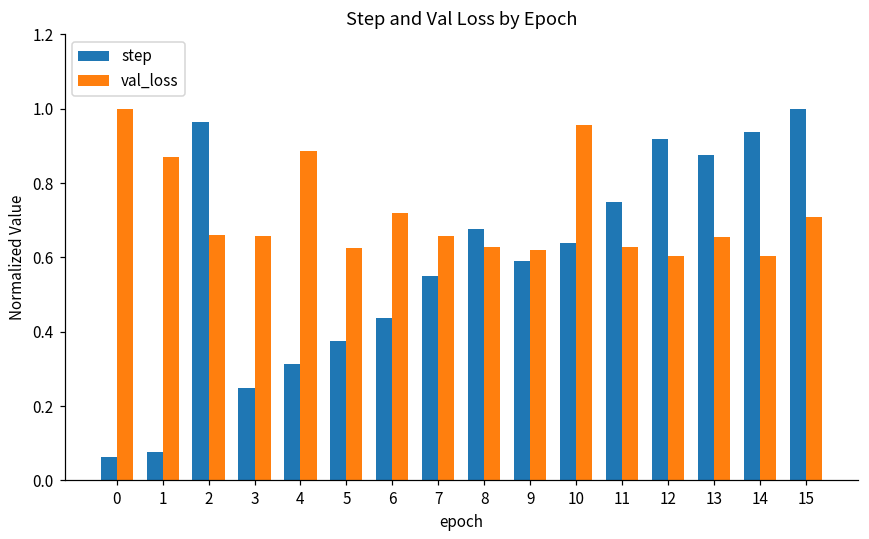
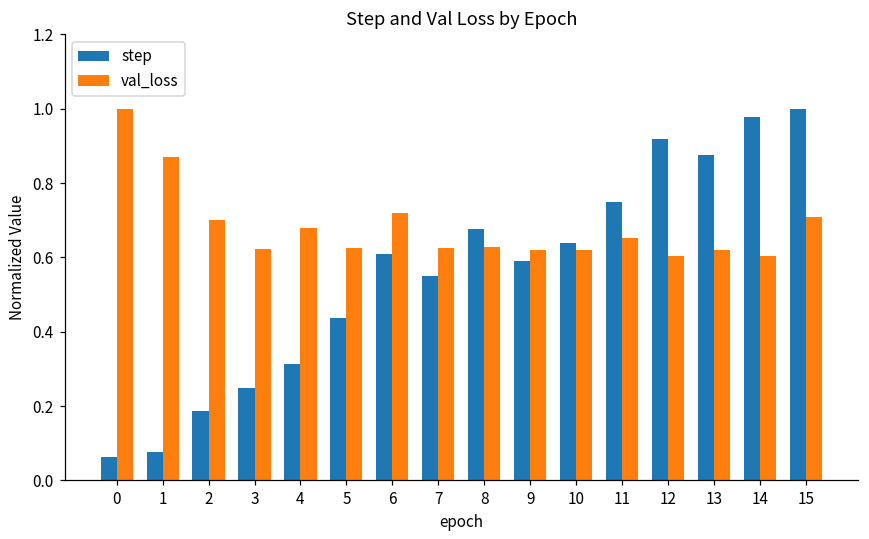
  {
    "step": {
      "0": 0.06,
      "1": 0.08,
-     "2": 0.96,
+     "2": 0.19,
      "3": 0.25,
      "4": 0.31,
-     "5": 0.37,
-     "6": 0.44,
+     "5": 0.44,
+     "6": 0.61,
      "7": 0.55,
      "8": 0.68,
      "9": 0.59,
      "10": 0.64,
      "11": 0.75,
      "12": 0.92,
      "13": 0.87,
-     "14": 0.94,
+     "14": 0.98,
      "15": 1.00
    },
    "val_loss": {
      "0": 1.00,
      "1": 0.87,
-     "2": 0.66,
-     "3": 0.66,
-     "4": 0.89,
+     "2": 0.70,
+     "3": 0.62,
+     "4": 0.68,
      "5": 0.62,
      "6": 0.72,
-     "7": 0.66,
+     "7": 0.63,
      "8": 0.63,
      "9": 0.62,
-     "10": 0.96,
-     "11": 0.63,
+     "10": 0.62,
+     "11": 0.65,
      "12": 0.60,
-     "13": 0.66,
+     "13": 0.62,
      "14": 0.61,
      "15": 0.71
    }
  }
